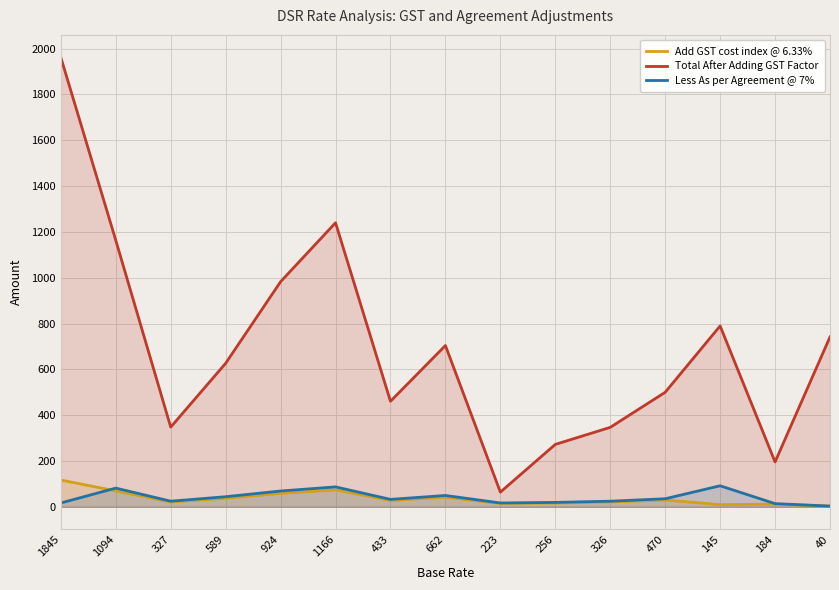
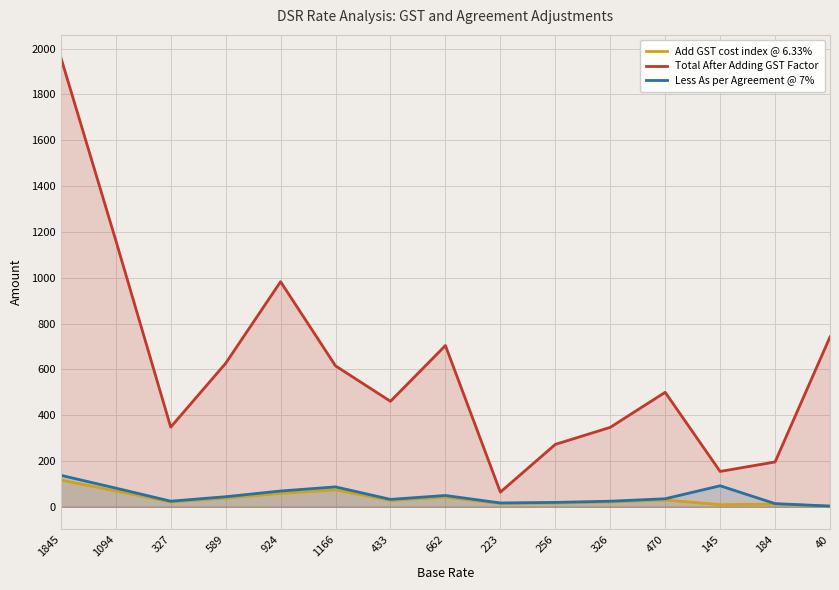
  {
    "Add GST cost index @ 6.33%": {
      "1845": 120,
      "1094": 70,
      "1166": 70,
      "145": 10
    },
    "Total After Adding GST Factor": {
      "1845": 1960,
      "1094": 1160,
      "327": 350,
      "589": 630,
      "924": 980,
-     "1166": 1240,
+     "1166": 620,
      "433": 460,
      "662": 700,
      "223": 60,
      "256": 270,
      "326": 350,
      "470": 500,
-     "145": 790,
+     "145": 150,
      "184": 200,
      "40": 740
    },
    "Less As per Agreement @ 7%": {
-     "1845": 20,
+     "1845": 140,
      "1094": 80,
      "1166": 90,
      "145": 90
    }
  }
